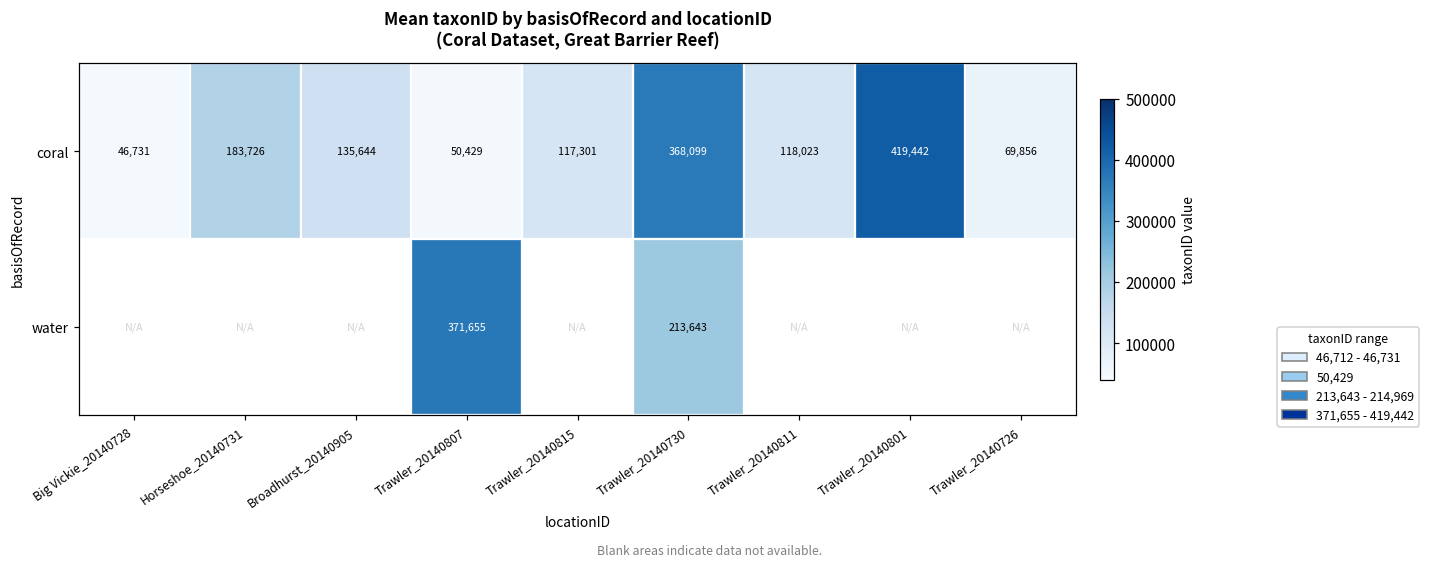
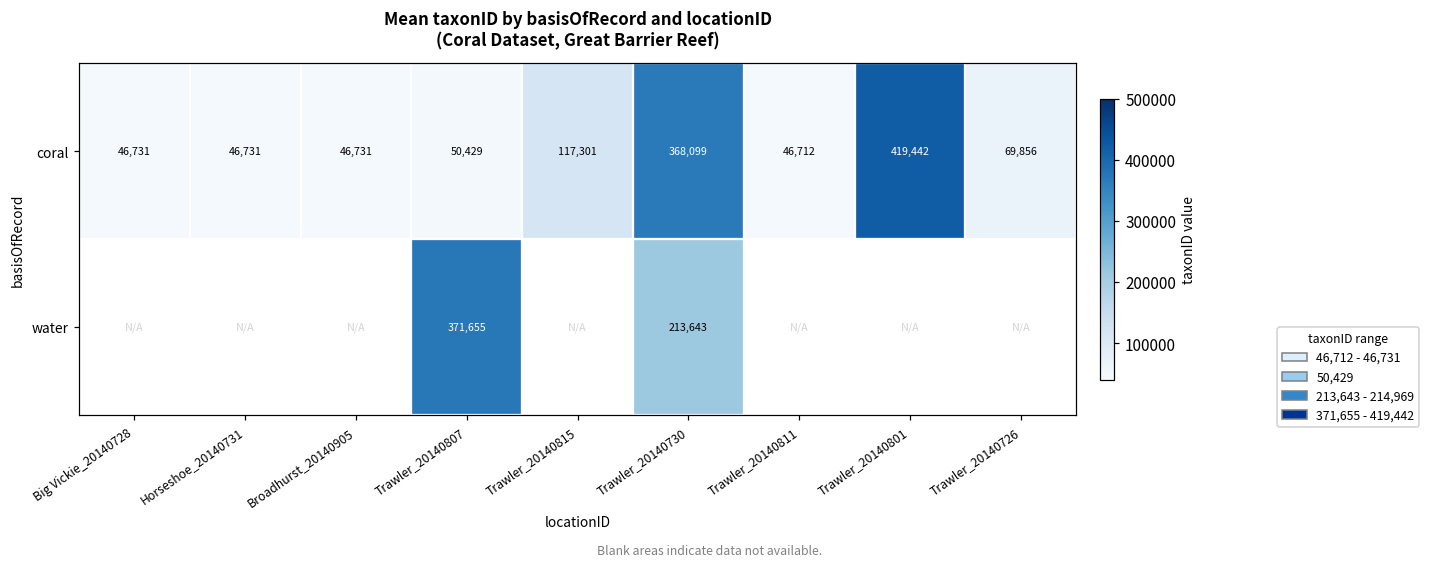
  {
    "coral": {
      "Big Vickie_20140728": "46,731",
-     "Horseshoe_20140731": "183,726",
-     "Broadhurst_20140905": "135,644",
+     "Horseshoe_20140731": "46,731",
+     "Broadhurst_20140905": "46,731",
      "Trawler_20140807": "50,429",
      "Trawler_20140815": "117,301",
      "Trawler_20140730": "368,099",
-     "Trawler_20140811": "118,023",
+     "Trawler_20140811": "46,712",
      "Trawler_20140801": "419,442",
      "Trawler_20140726": "69,856"
    },
    "water": {
      "Trawler_20140807": "371,655",
      "Trawler_20140730": "213,643"
    }
  }
